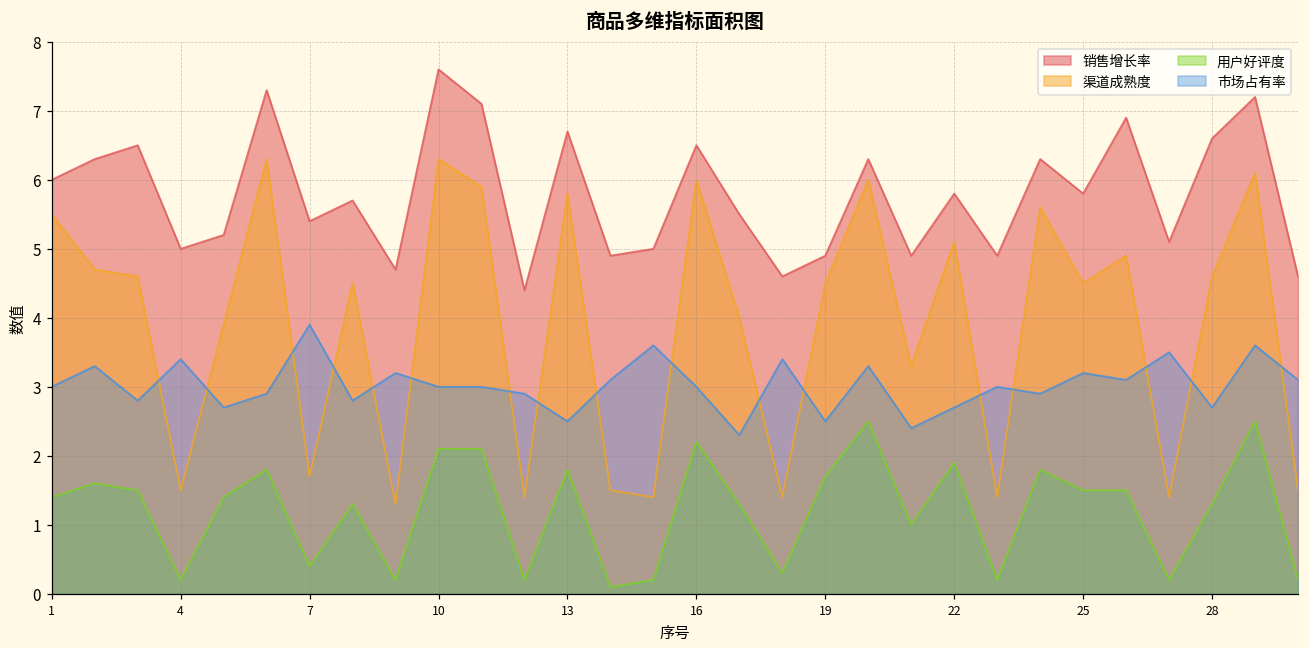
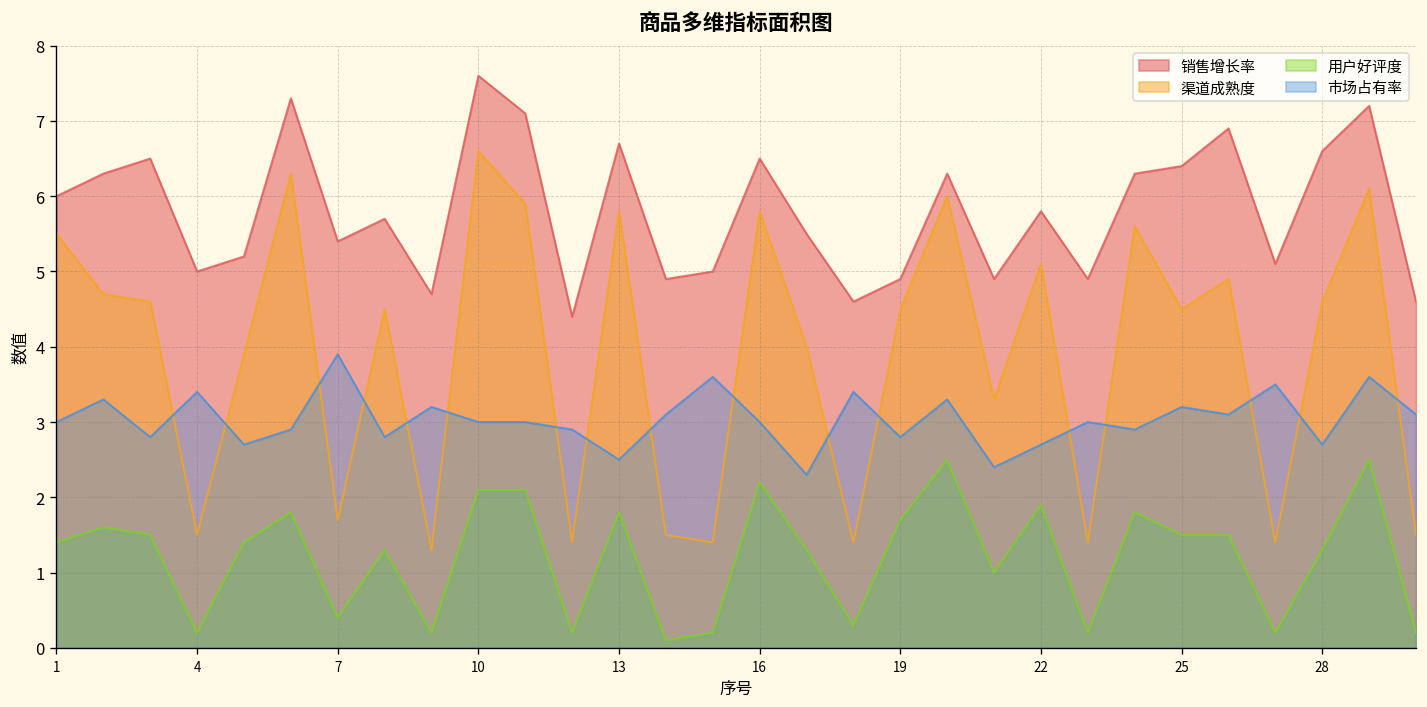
  {
    "销售增长率": {
      "1": 6.0,
      "4": 5.0,
      "7": 5.4,
      "10": 7.6,
      "13": 6.7,
      "16": 6.5,
      "19": 4.9,
      "22": 5.8,
-     "25": 5.8,
+     "25": 6.4,
      "28": 6.6
    },
    "渠道成熟度": {
      "1": 5.5,
      "4": 1.5,
      "7": 1.7,
-     "10": 6.3,
+     "10": 6.6,
      "13": 5.8,
-     "16": 6.0,
+     "16": 5.8,
      "19": 4.5,
      "22": 5.1,
      "25": 4.5,
      "28": 4.6
    },
    "用户好评度": {
      "1": 1.4,
      "4": 0.2,
      "7": 0.4,
      "10": 2.1,
      "13": 1.8,
      "16": 2.2,
      "19": 1.7,
      "22": 1.9,
      "25": 1.5,
      "28": 1.3
    },
    "市场占有率": {
      "1": 3.0,
      "4": 3.4,
      "7": 3.9,
      "10": 3.0,
      "13": 2.5,
      "16": 3.0,
-     "19": 2.5,
+     "19": 2.8,
      "22": 2.7,
      "25": 3.2,
      "28": 2.7
    }
  }
